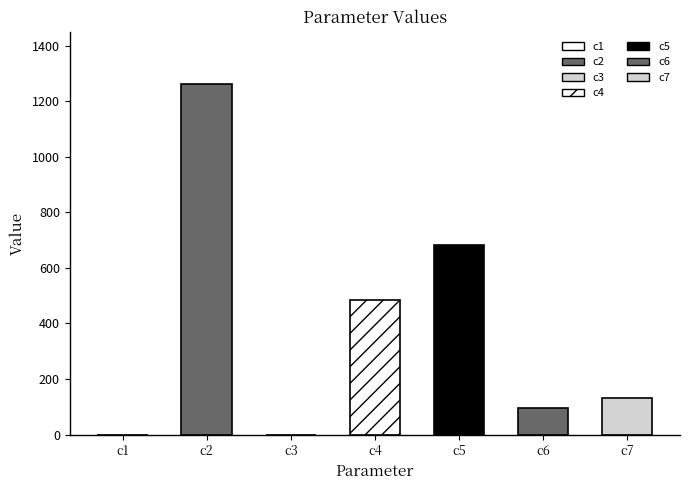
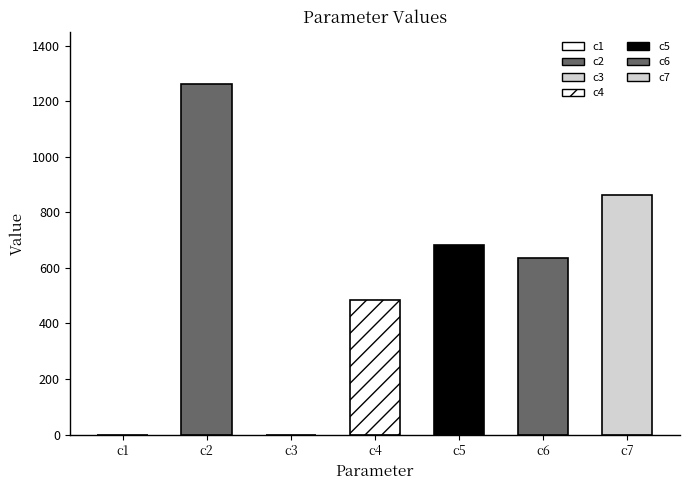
  {
    "c2": 1260,
    "c3": 0,
    "c4": 490,
    "c5": 680,
-   "c6": 100,
-   "c7": 130
+   "c6": 640,
+   "c7": 860
  }
